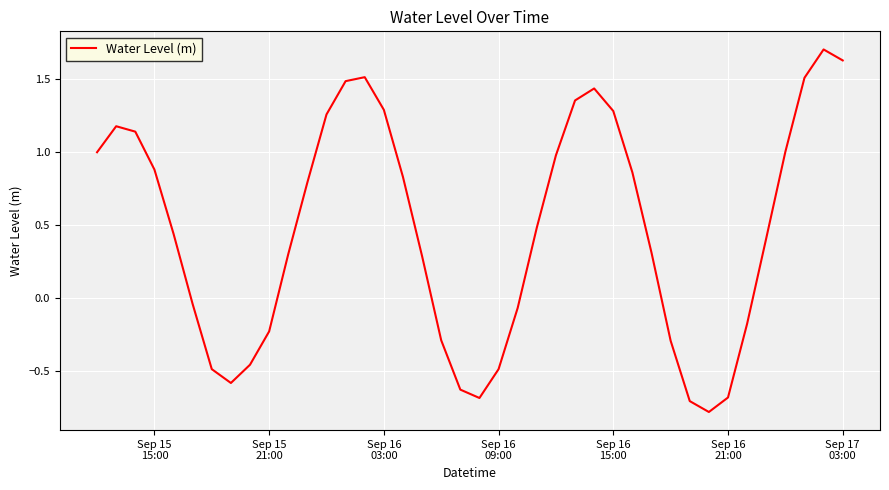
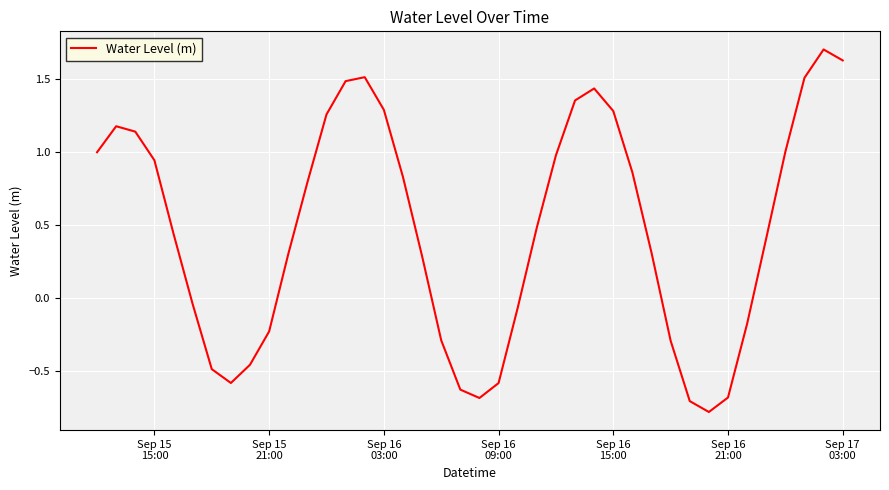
  {
-   "Sep 15 15:00": 0.88,
+   "Sep 15 15:00": 0.94,
    "Sep 15 21:00": -0.23,
    "Sep 16 03:00": 1.29,
-   "Sep 16 09:00": -0.48,
+   "Sep 16 09:00": -0.58,
    "Sep 16 15:00": 1.28,
    "Sep 16 21:00": -0.68,
    "Sep 17 03:00": 1.63
  }
